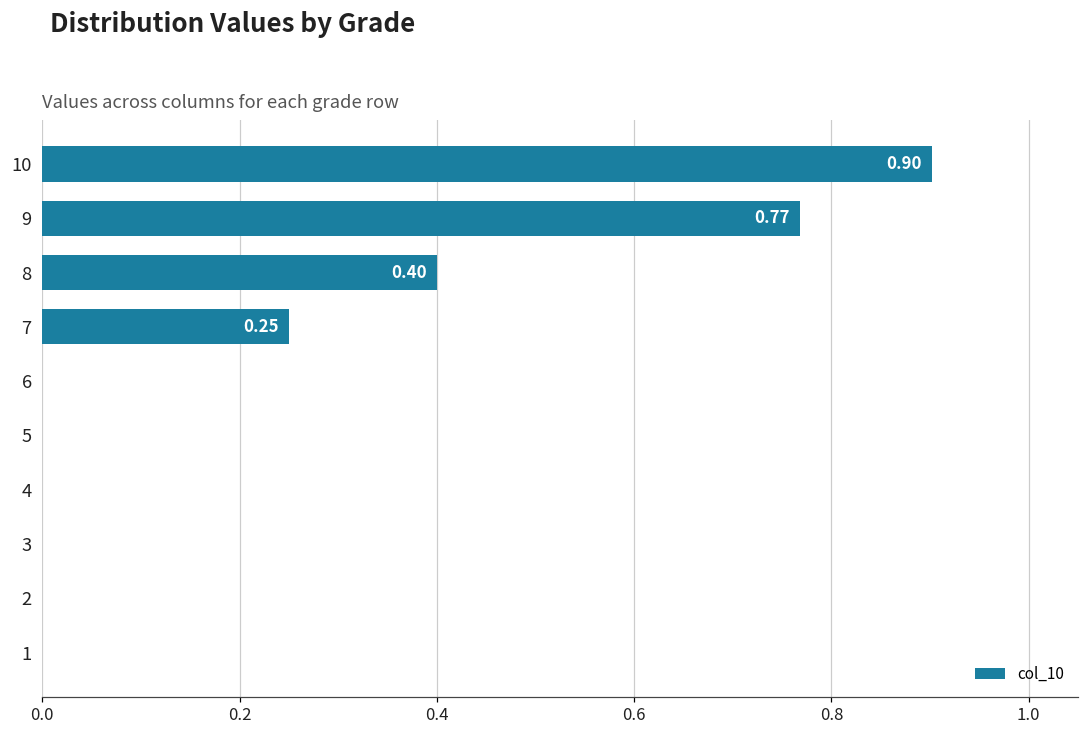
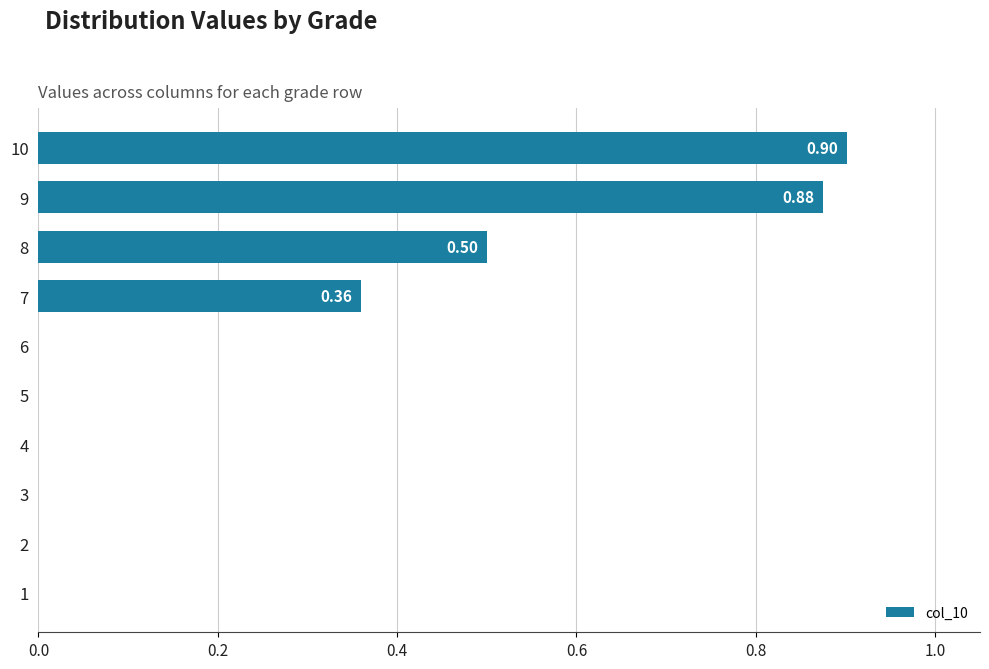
  {
    "10": 0.90,
-   "9": 0.77,
-   "8": 0.40,
-   "7": 0.25
+   "9": 0.88,
+   "8": 0.50,
+   "7": 0.36
  }
